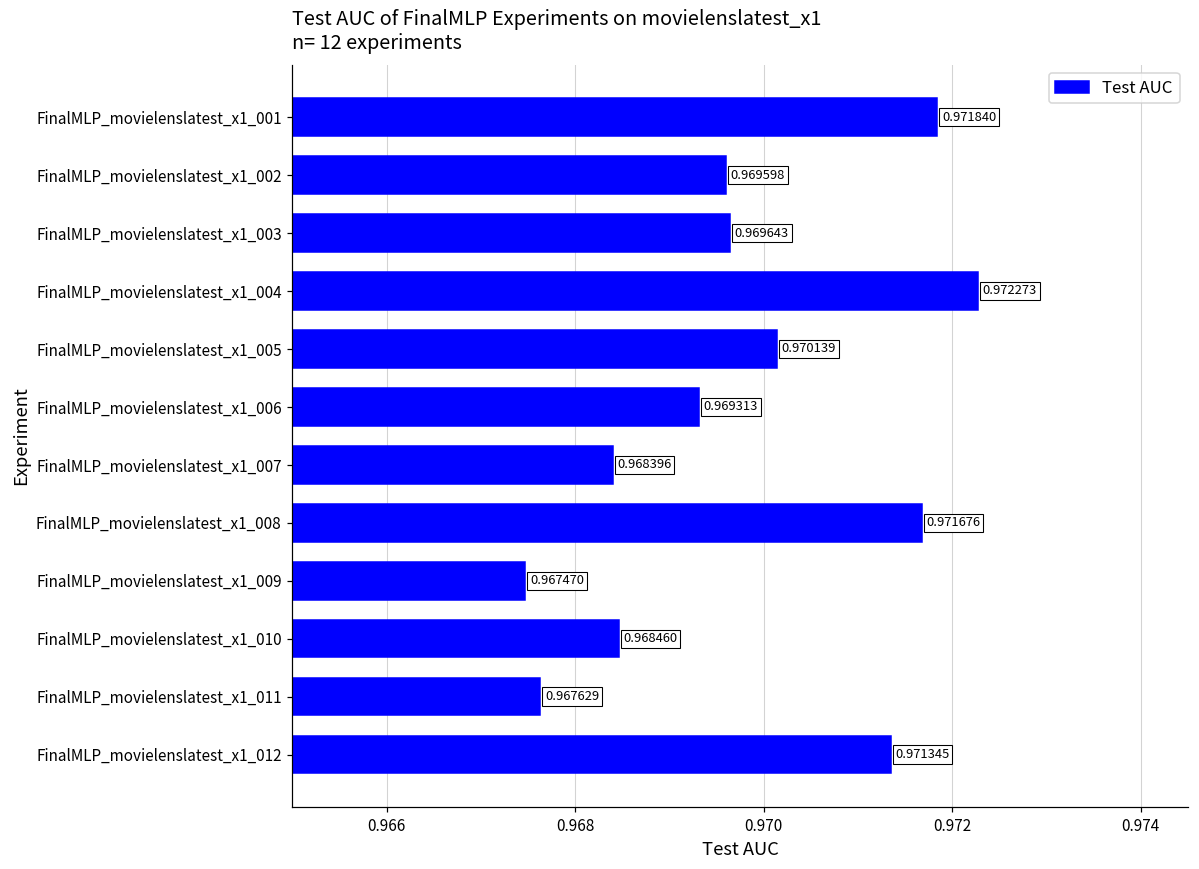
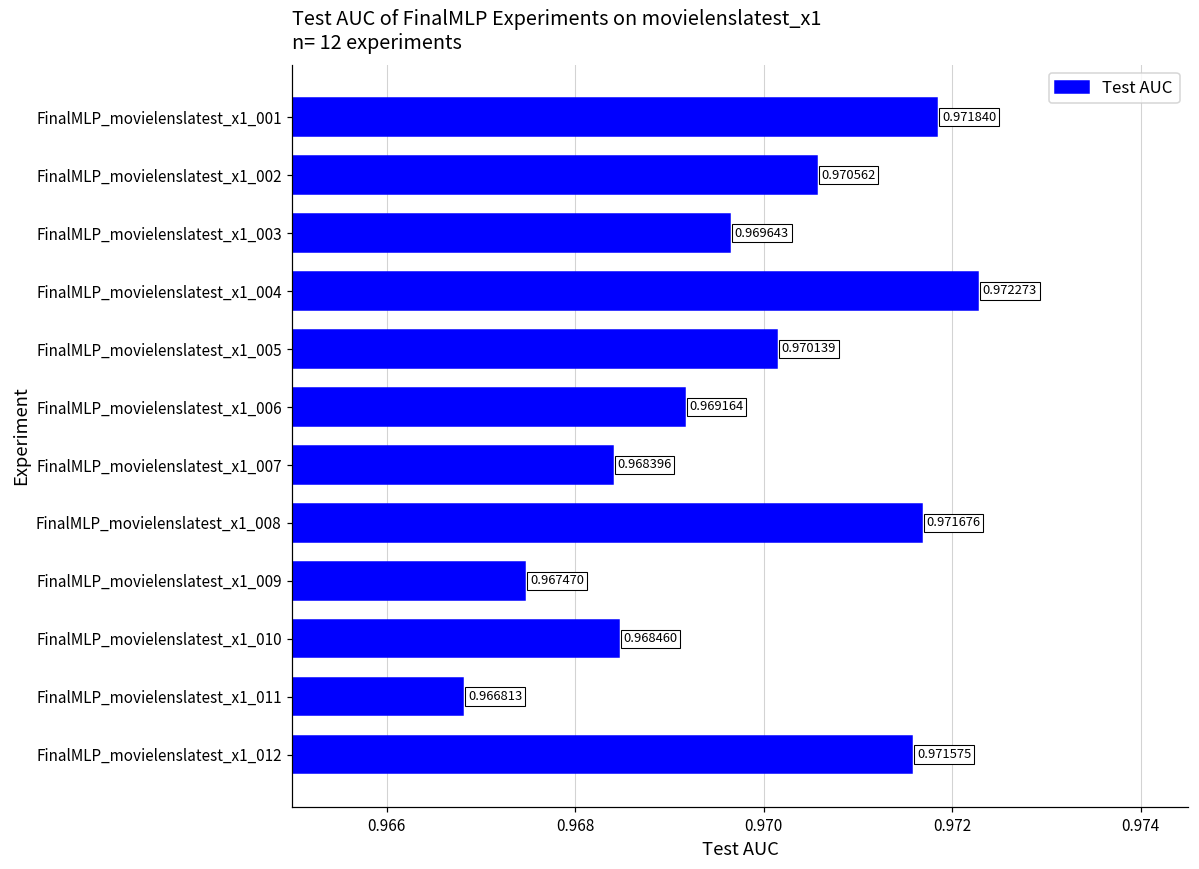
  {
-   "FinalMLP_movielenslatest_x1_002": 0.969598,
-   "FinalMLP_movielenslatest_x1_006": 0.969313,
-   "FinalMLP_movielenslatest_x1_011": 0.967629,
-   "FinalMLP_movielenslatest_x1_012": 0.971345
+   "FinalMLP_movielenslatest_x1_002": 0.970562,
+   "FinalMLP_movielenslatest_x1_006": 0.969164,
+   "FinalMLP_movielenslatest_x1_011": 0.966813,
+   "FinalMLP_movielenslatest_x1_012": 0.971575
  }
